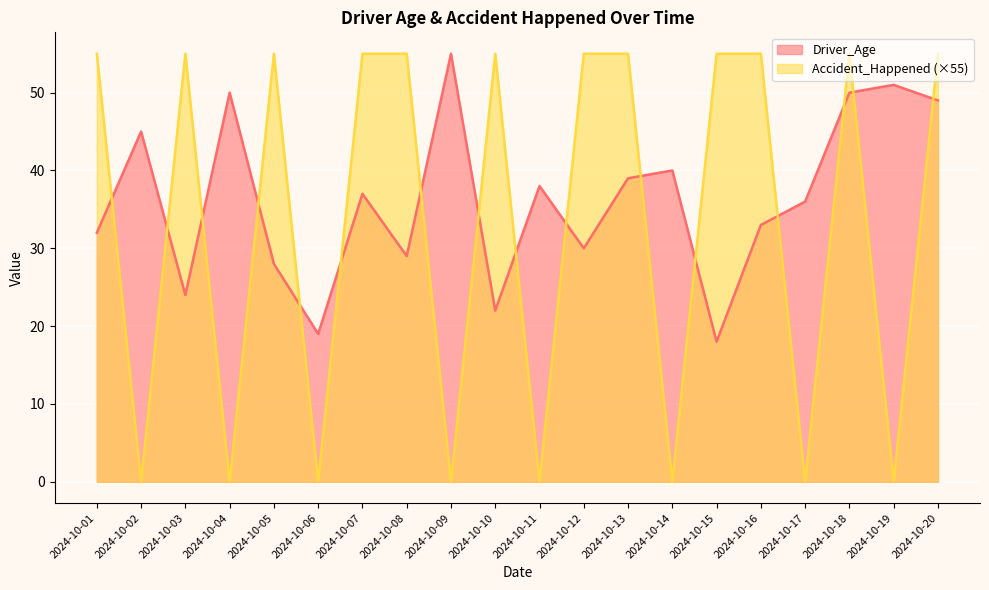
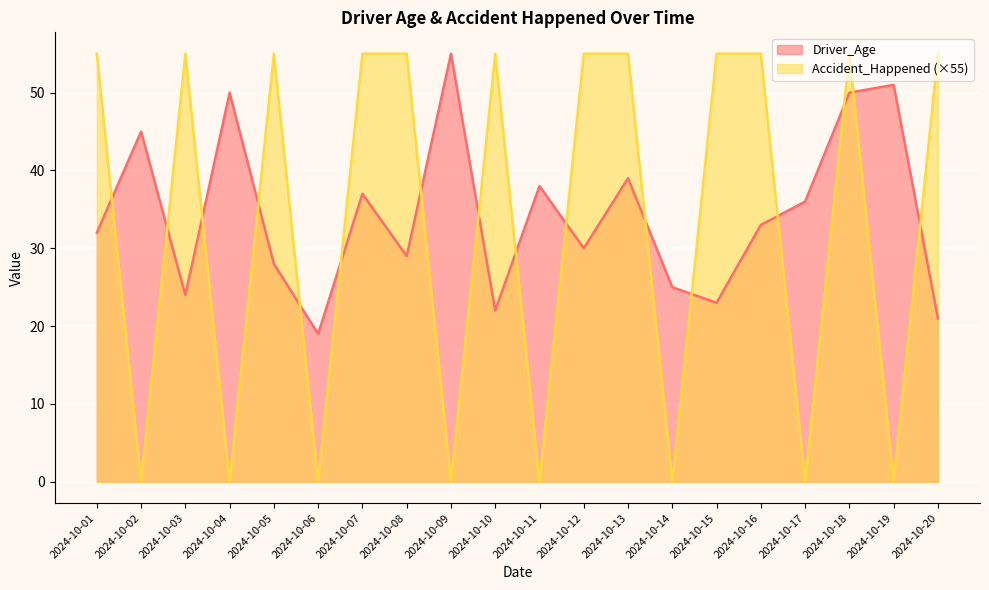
  {
    "Driver_Age": {
      "2024-10-01": 32,
      "2024-10-02": 45,
      "2024-10-03": 24,
      "2024-10-04": 50,
      "2024-10-05": 28,
      "2024-10-06": 19,
      "2024-10-07": 37,
      "2024-10-08": 29,
      "2024-10-09": 55,
      "2024-10-10": 22,
      "2024-10-11": 38,
      "2024-10-12": 30,
      "2024-10-13": 39,
-     "2024-10-14": 40,
-     "2024-10-15": 18,
+     "2024-10-14": 25,
+     "2024-10-15": 23,
      "2024-10-16": 33,
      "2024-10-17": 36,
      "2024-10-18": 50,
      "2024-10-19": 51,
-     "2024-10-20": 49
+     "2024-10-20": 21
    },
    "Accident_Happened (×55)": {
      "2024-10-01": 55,
      "2024-10-02": 0,
      "2024-10-03": 55,
      "2024-10-04": 0,
      "2024-10-05": 55,
      "2024-10-06": 0,
      "2024-10-07": 55,
      "2024-10-08": 55,
      "2024-10-09": 0,
      "2024-10-10": 55,
      "2024-10-11": 0,
      "2024-10-12": 55,
      "2024-10-13": 55,
      "2024-10-14": 0,
      "2024-10-15": 55,
      "2024-10-16": 55,
      "2024-10-17": 0,
      "2024-10-19": 0
    }
  }
